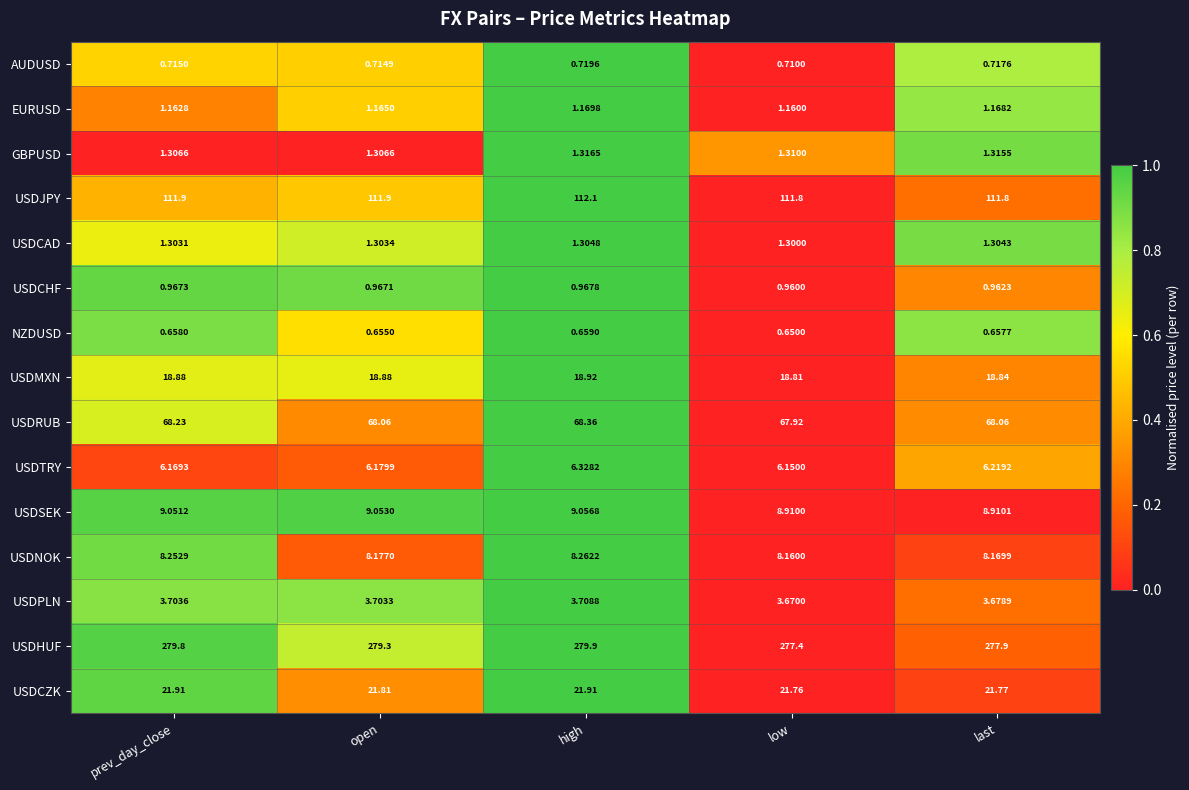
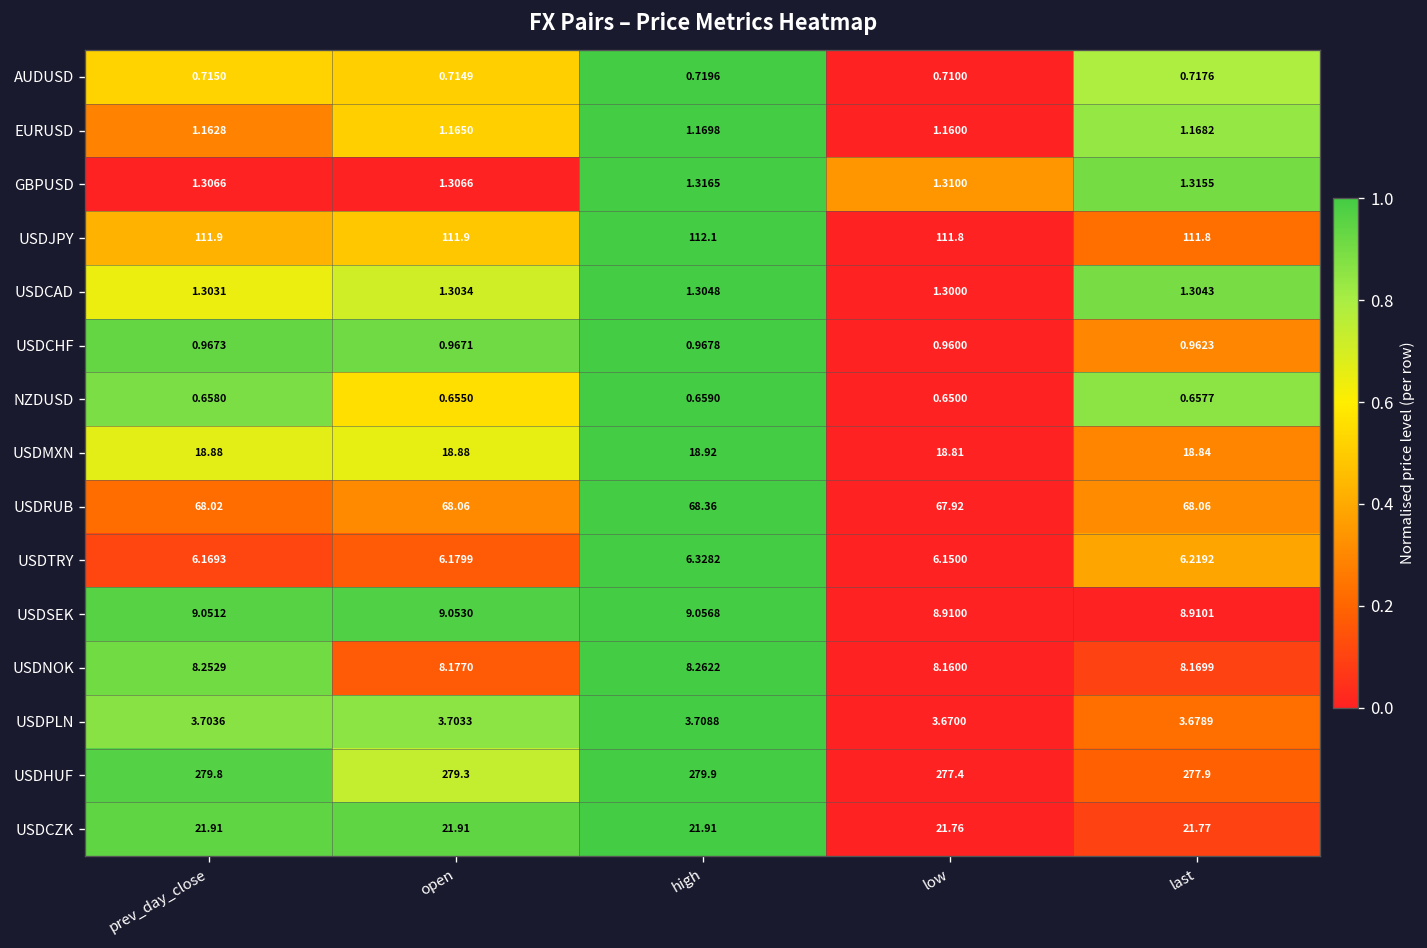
  {
    "AUDUSD": {
      "prev_day_close": 0.7150,
      "open": 0.7149,
      "high": 0.7196,
      "low": 0.7100,
      "last": 0.7176
    },
    "EURUSD": {
      "prev_day_close": 1.1628,
      "open": 1.1650,
      "high": 1.1698,
      "low": 1.1600,
      "last": 1.1682
    },
    "GBPUSD": {
      "prev_day_close": 1.3066,
      "open": 1.3066,
      "high": 1.3165,
      "low": 1.3100,
      "last": 1.3155
    },
    "USDJPY": {
      "prev_day_close": 111.9,
      "open": 111.9,
      "high": 112.1,
      "low": 111.8,
      "last": 111.8
    },
    "USDCAD": {
      "prev_day_close": 1.3031,
      "open": 1.3034,
      "high": 1.3048,
      "low": 1.3000,
      "last": 1.3043
    },
    "USDCHF": {
      "prev_day_close": 0.9673,
      "open": 0.9671,
      "high": 0.9678,
      "low": 0.9600,
      "last": 0.9623
    },
    "NZDUSD": {
      "prev_day_close": 0.6580,
      "open": 0.6550,
      "high": 0.6590,
      "low": 0.6500,
      "last": 0.6577
    },
    "USDMXN": {
      "prev_day_close": 18.88,
      "open": 18.88,
      "high": 18.92,
      "low": 18.81,
      "last": 18.84
    },
    "USDRUB": {
-     "prev_day_close": 68.23,
+     "prev_day_close": 68.02,
      "open": 68.06,
      "high": 68.36,
      "low": 67.92,
      "last": 68.06
    },
    "USDTRY": {
      "prev_day_close": 6.1693,
      "open": 6.1799,
      "high": 6.3282,
      "low": 6.1500,
      "last": 6.2192
    },
    "USDSEK": {
      "prev_day_close": 9.0512,
      "open": 9.0530,
      "high": 9.0568,
      "low": 8.9100,
      "last": 8.9101
    },
    "USDNOK": {
      "prev_day_close": 8.2529,
      "open": 8.1770,
      "high": 8.2622,
      "low": 8.1600,
      "last": 8.1699
    },
    "USDPLN": {
      "prev_day_close": 3.7036,
      "open": 3.7033,
      "high": 3.7088,
      "low": 3.6700,
      "last": 3.6789
    },
    "USDHUF": {
      "prev_day_close": 279.8,
      "open": 279.3,
      "high": 279.9,
      "low": 277.4,
      "last": 277.9
    },
    "USDCZK": {
      "prev_day_close": 21.91,
-     "open": 21.81,
+     "open": 21.91,
      "high": 21.91,
      "low": 21.76,
      "last": 21.77
    }
  }
